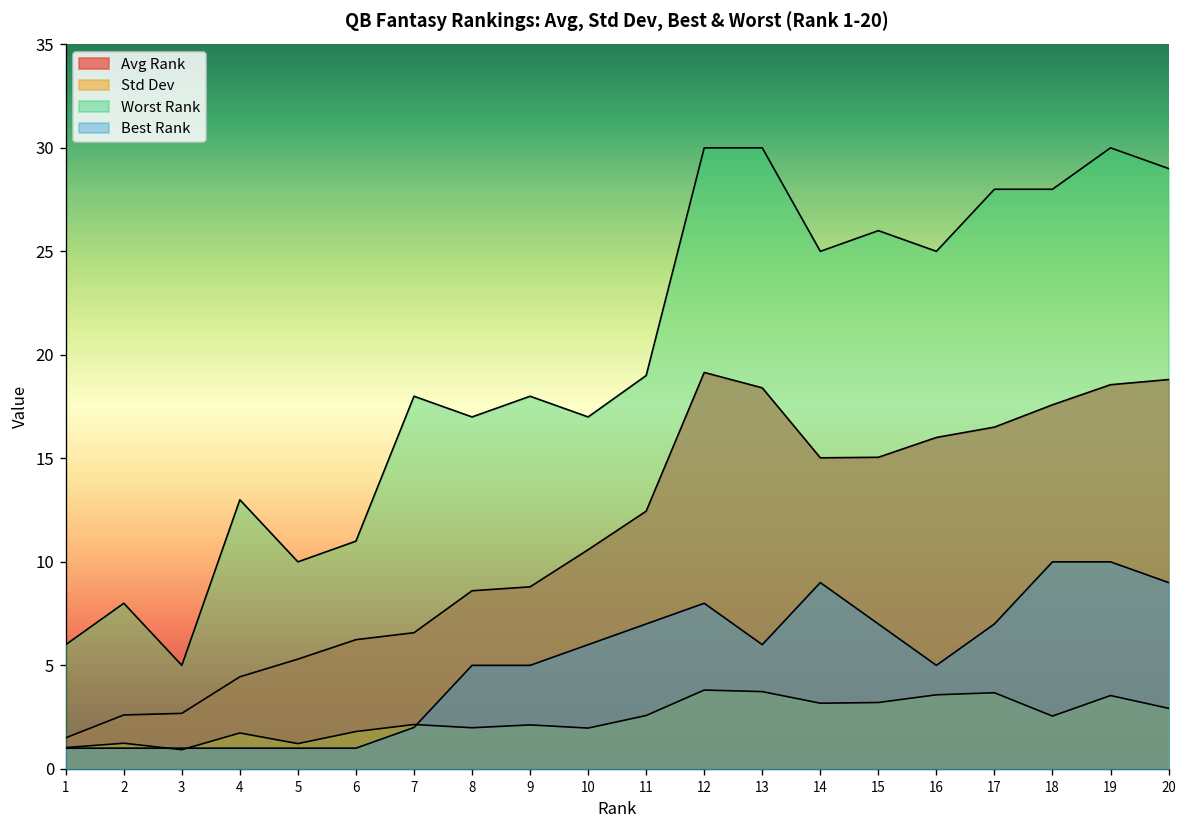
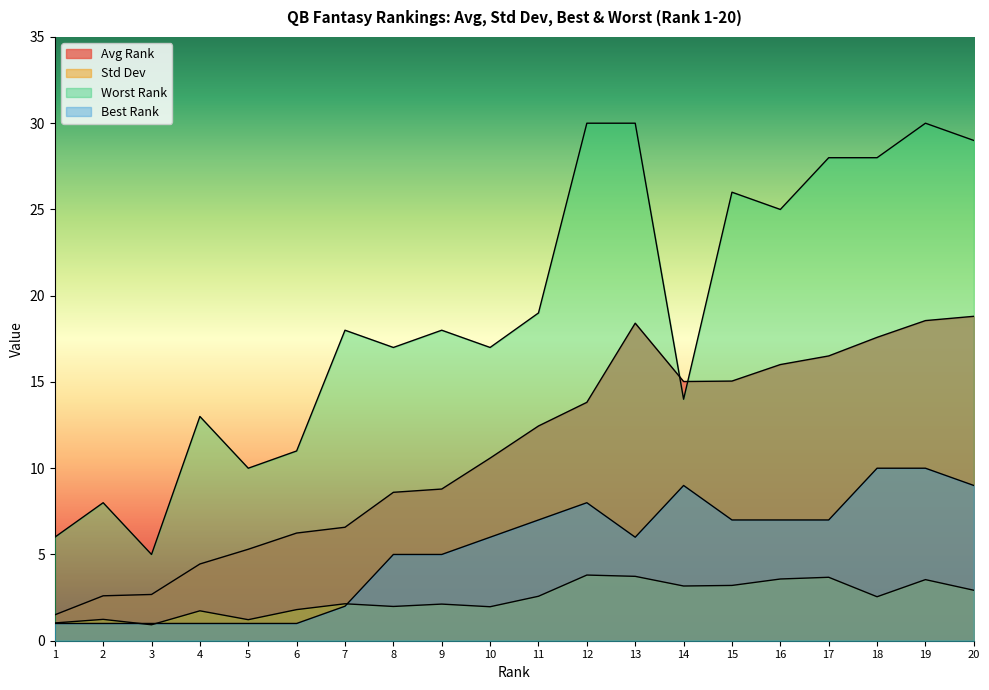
  {
    "Avg Rank": {
      "1": 1.5,
      "2": 2.6,
      "3": 2.7,
      "4": 4.4,
      "5": 5.3,
      "6": 6.2,
      "7": 6.6,
      "8": 8.6,
      "9": 8.8,
      "10": 10.6,
      "11": 12.4,
-     "12": 19.1,
+     "12": 13.8,
      "13": 18.4,
      "14": 15.0,
      "15": 15.1,
      "16": 16.0,
      "17": 16.5,
      "18": 17.6,
      "19": 18.6,
      "20": 18.8
    },
    "Std Dev": {
      "2": 1.2,
      "4": 1.7,
      "5": 1.2,
      "6": 1.8,
      "8": 2.0,
      "9": 2.1,
      "10": 2.0,
      "11": 2.6,
      "12": 3.8,
      "13": 3.7,
      "14": 3.2,
      "15": 3.2,
      "16": 3.6,
      "17": 3.7,
      "18": 2.5,
      "19": 3.5,
      "20": 2.9
    },
    "Worst Rank": {
      "1": 6,
      "2": 8,
      "3": 5,
      "4": 13,
      "5": 10,
      "6": 11,
      "7": 18,
      "8": 17,
      "9": 18,
      "10": 17,
      "11": 19,
      "12": 30,
      "13": 30,
-     "14": 25,
+     "14": 14,
      "15": 26,
      "16": 25,
      "17": 28,
      "18": 28,
      "19": 30,
      "20": 29
    },
    "Best Rank": {
      "2": 1,
      "4": 1,
      "5": 1,
      "6": 1,
      "8": 5,
      "9": 5,
      "10": 6,
      "11": 7,
      "12": 8,
      "13": 6,
      "14": 9,
      "15": 7,
-     "16": 5,
+     "16": 7,
      "17": 7,
      "18": 10,
      "19": 10,
      "20": 9
    }
  }
